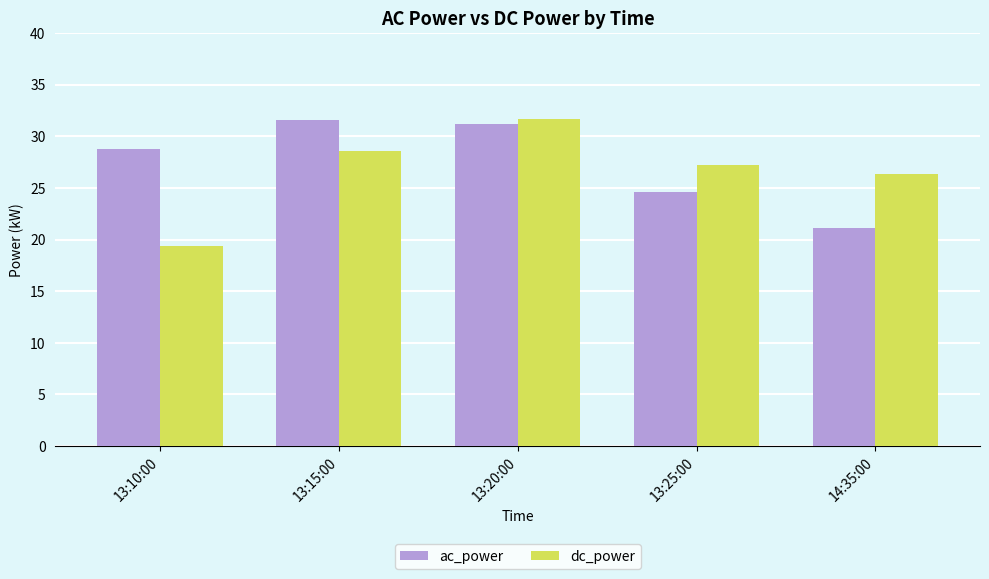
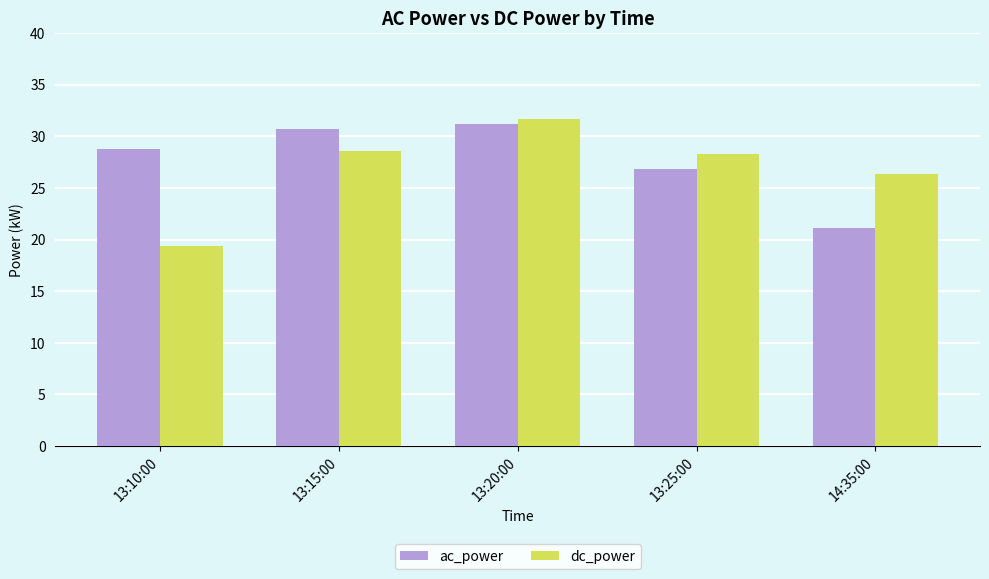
  {
    "ac_power": {
      "13:10:00": 28.8,
-     "13:15:00": 31.6,
+     "13:15:00": 30.7,
      "13:20:00": 31.2,
-     "13:25:00": 24.6,
+     "13:25:00": 26.8,
      "14:35:00": 21.1
    },
    "dc_power": {
      "13:10:00": 19.4,
      "13:15:00": 28.6,
      "13:20:00": 31.7,
-     "13:25:00": 27.2,
+     "13:25:00": 28.3,
      "14:35:00": 26.3
    }
  }
